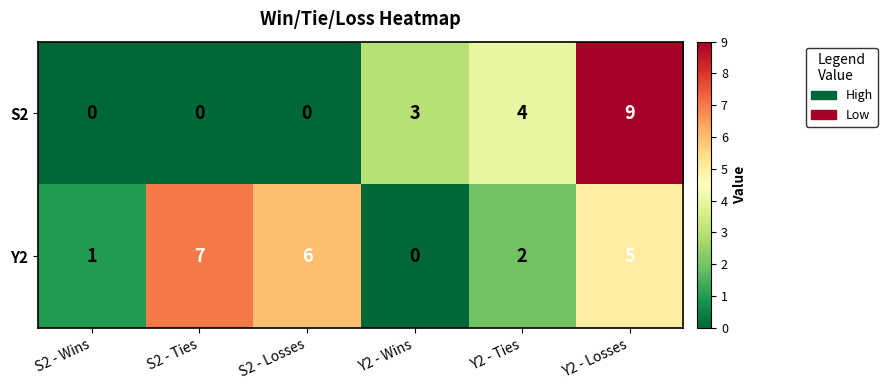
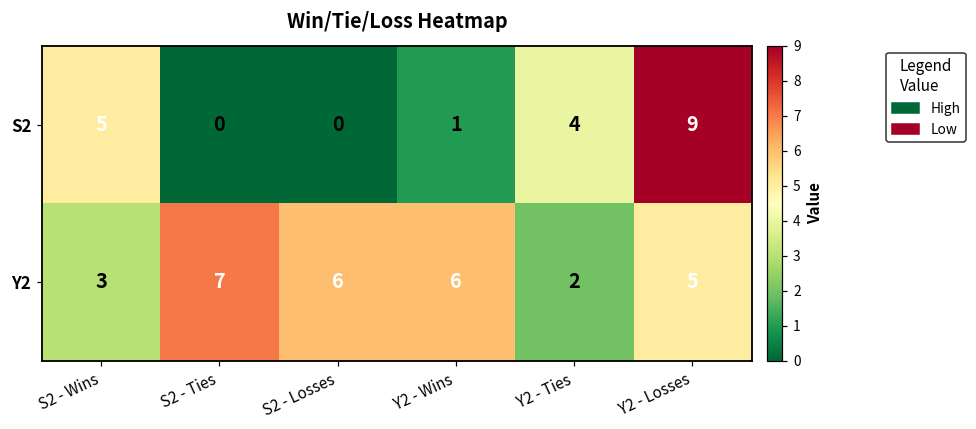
  {
    "S2": {
-     "S2 - Wins": 0,
+     "S2 - Wins": 5,
      "S2 - Ties": 0,
      "S2 - Losses": 0,
-     "Y2 - Wins": 3,
+     "Y2 - Wins": 1,
      "Y2 - Ties": 4,
      "Y2 - Losses": 9
    },
    "Y2": {
-     "S2 - Wins": 1,
+     "S2 - Wins": 3,
      "S2 - Ties": 7,
      "S2 - Losses": 6,
-     "Y2 - Wins": 0,
+     "Y2 - Wins": 6,
      "Y2 - Ties": 2,
      "Y2 - Losses": 5
    }
  }
